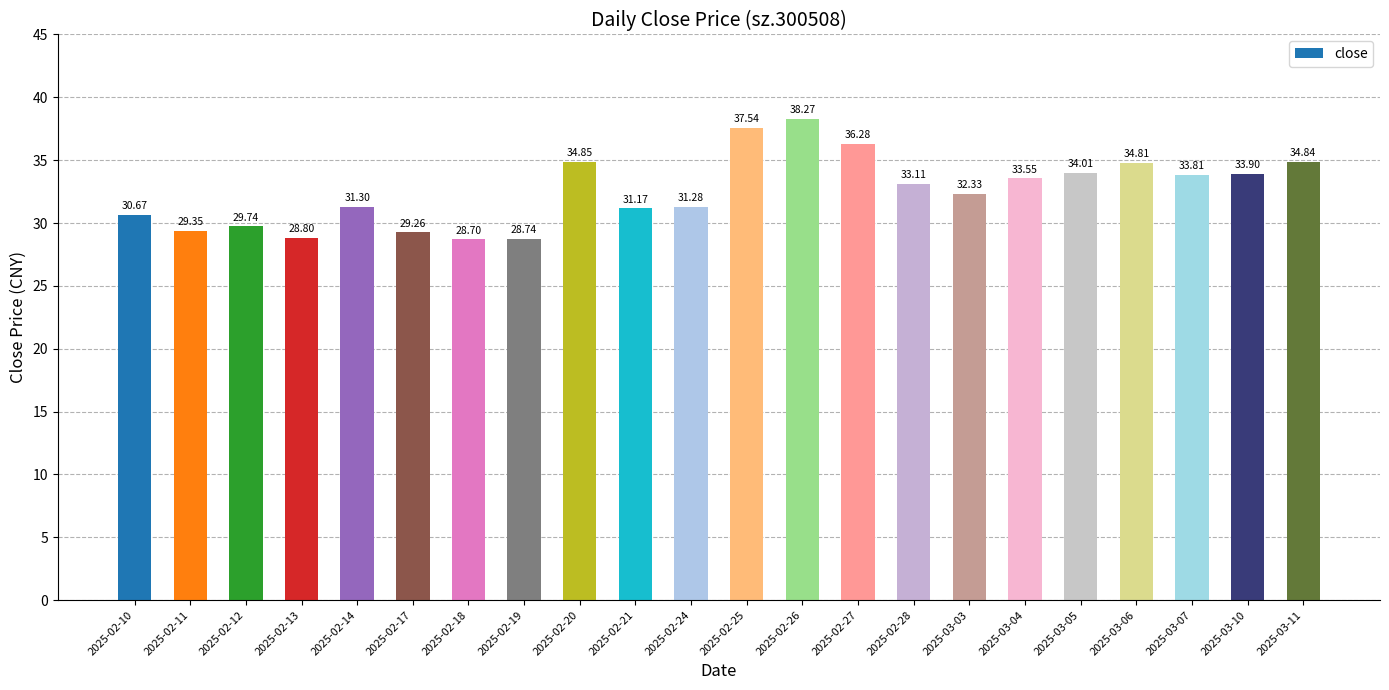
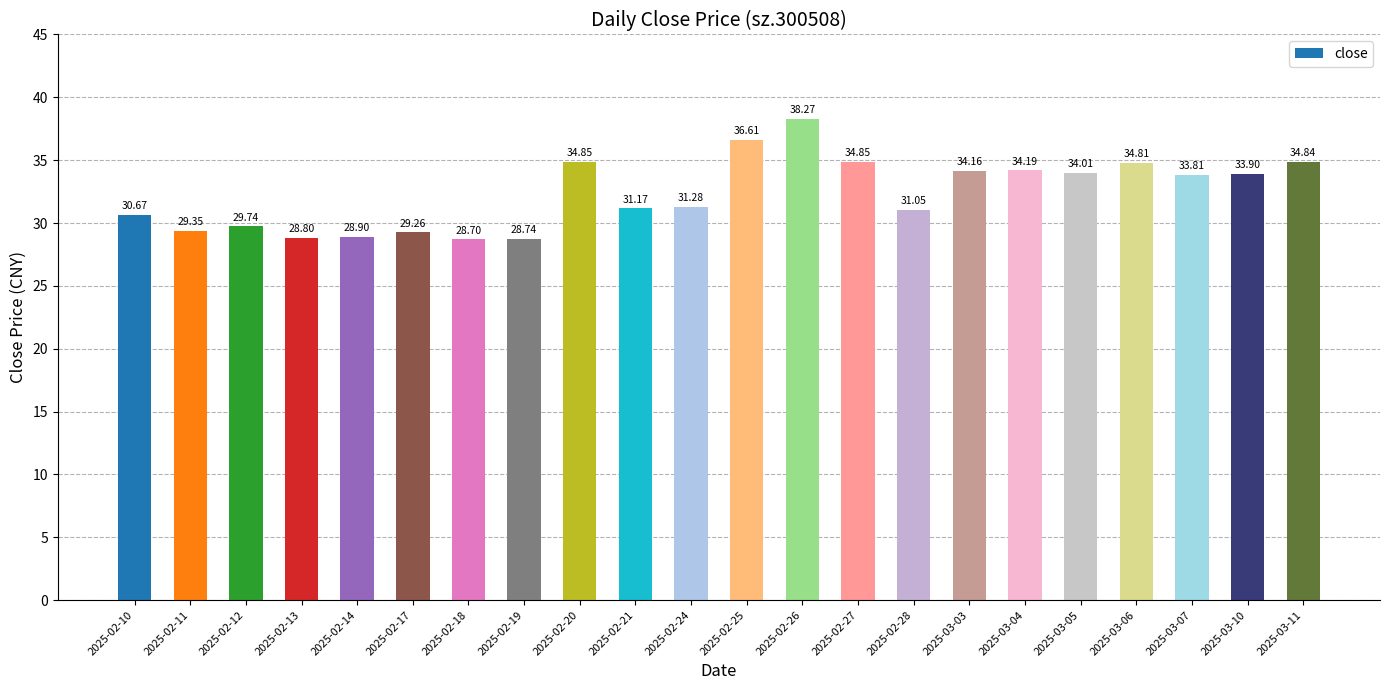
  {
    "2025-02-10": 30.67,
    "2025-02-11": 29.35,
    "2025-02-12": 29.74,
    "2025-02-13": 28.80,
-   "2025-02-14": 31.30,
+   "2025-02-14": 28.90,
    "2025-02-17": 29.26,
    "2025-02-18": 28.70,
    "2025-02-19": 28.74,
    "2025-02-20": 34.85,
    "2025-02-21": 31.17,
    "2025-02-24": 31.28,
-   "2025-02-25": 37.54,
+   "2025-02-25": 36.61,
    "2025-02-26": 38.27,
-   "2025-02-27": 36.28,
-   "2025-02-28": 33.11,
-   "2025-03-03": 32.33,
-   "2025-03-04": 33.55,
+   "2025-02-27": 34.85,
+   "2025-02-28": 31.05,
+   "2025-03-03": 34.16,
+   "2025-03-04": 34.19,
    "2025-03-05": 34.01,
    "2025-03-06": 34.81,
    "2025-03-07": 33.81,
    "2025-03-10": 33.90,
    "2025-03-11": 34.84
  }
